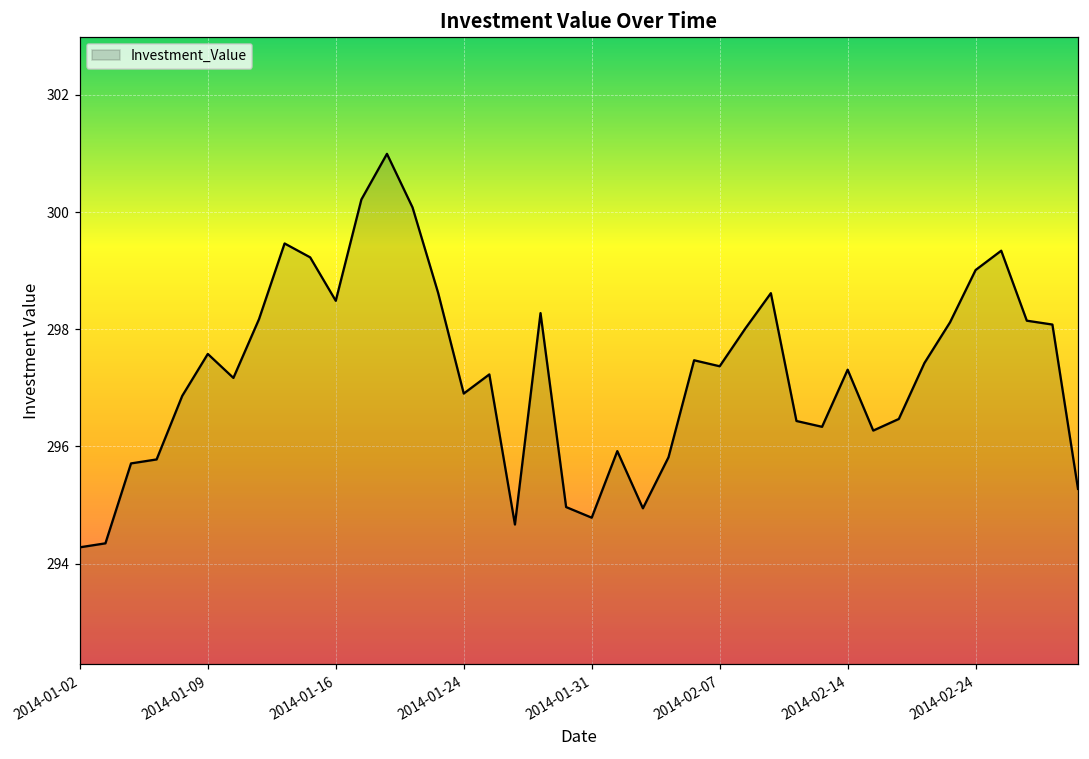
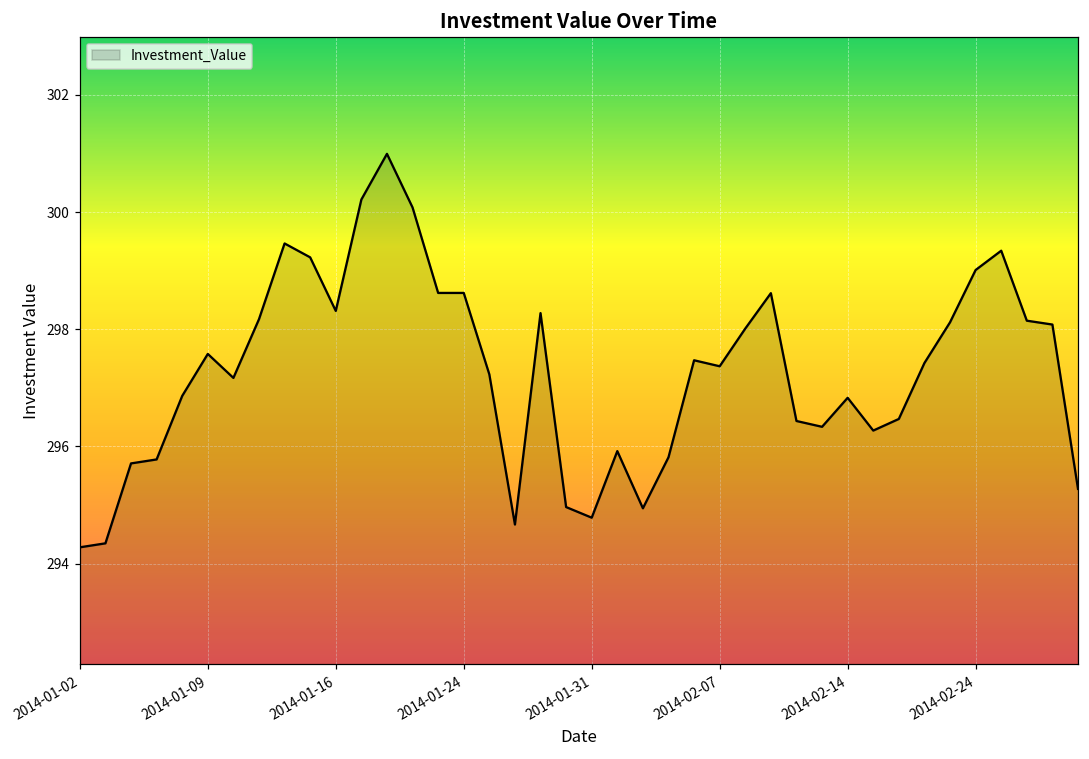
  {
    "2014-01-02": 294.3,
    "2014-01-09": 297.6,
-   "2014-01-16": 298.5,
-   "2014-01-24": 296.9,
+   "2014-01-16": 298.3,
+   "2014-01-24": 298.6,
    "2014-01-31": 294.8,
    "2014-02-07": 297.4,
-   "2014-02-14": 297.3,
+   "2014-02-14": 296.8,
    "2014-02-24": 299.0
  }
